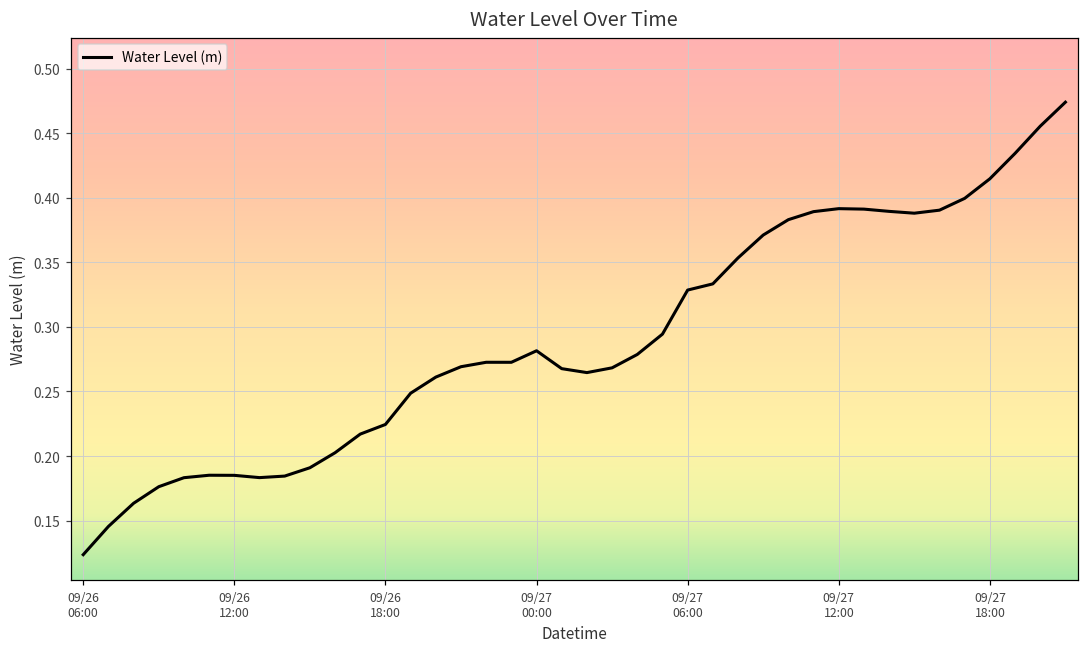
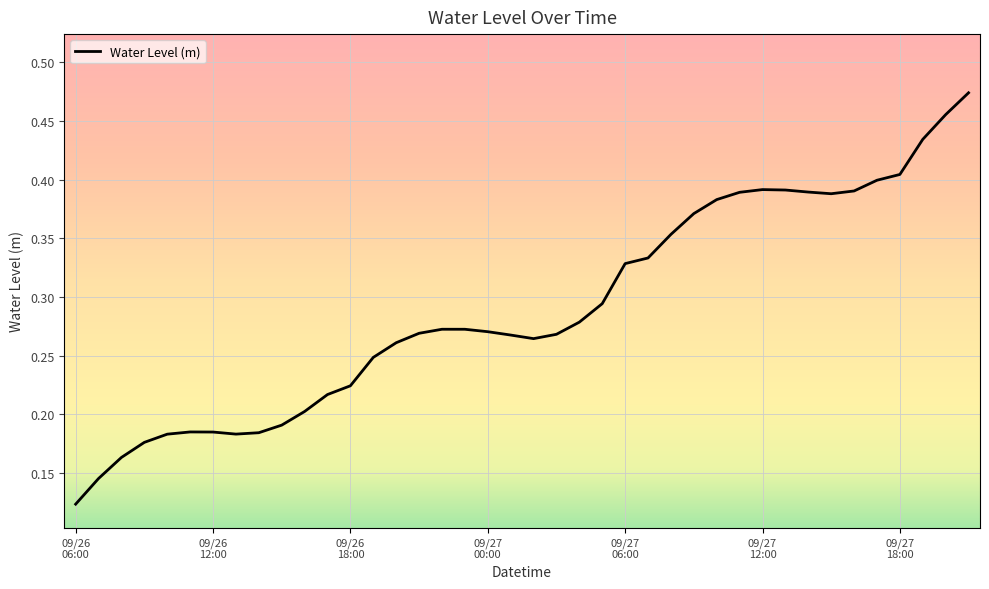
  {
    "09/26 06:00": 0.124,
    "09/26 12:00": 0.185,
    "09/26 18:00": 0.224,
-   "09/27 00:00": 0.282,
+   "09/27 00:00": 0.271,
    "09/27 06:00": 0.329,
    "09/27 12:00": 0.392,
-   "09/27 18:00": 0.415
+   "09/27 18:00": 0.404
  }
